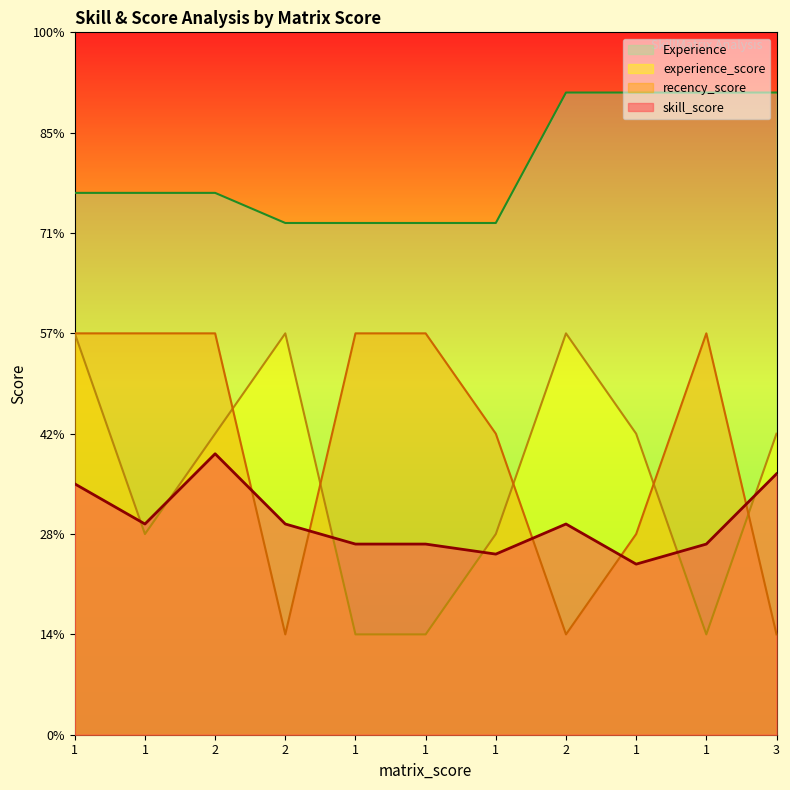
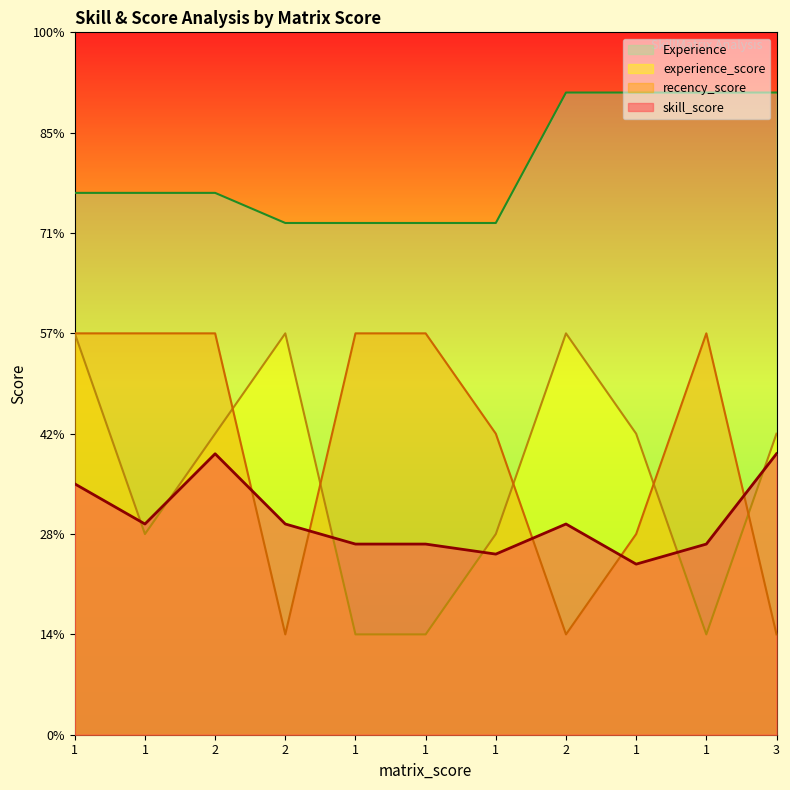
  {
    "Experience": {
      "3": "91%"
    },
    "experience_score": {
      "3": "43%"
    },
    "recency_score": {
      "3": "14%"
    },
    "skill_score": {
-     "3": "37%"
+     "3": "40%"
    }
  }
